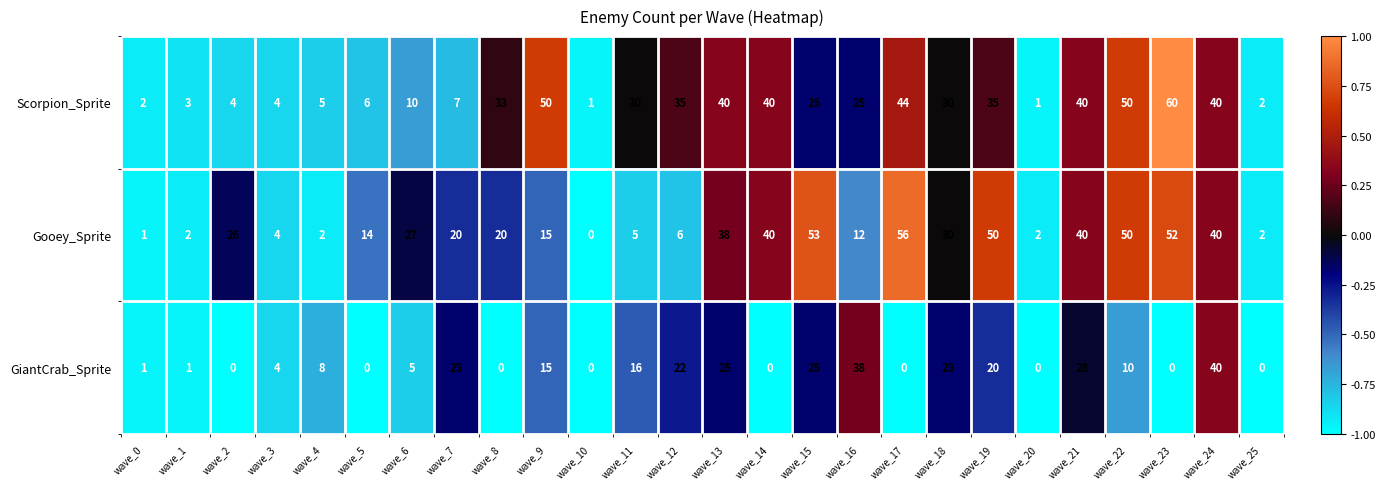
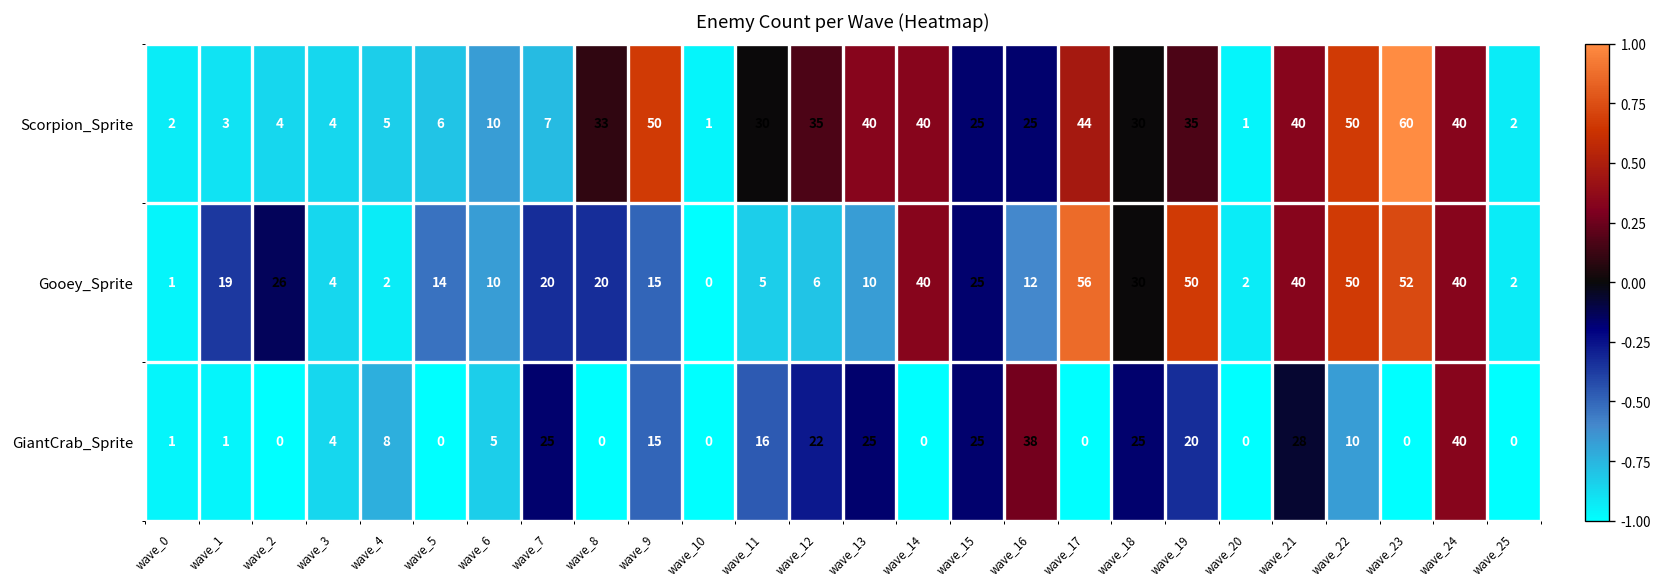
  {
    "Scorpion_Sprite": {
      "wave_0": 2,
      "wave_1": 3,
      "wave_2": 4,
      "wave_3": 4,
      "wave_4": 5,
      "wave_5": 6,
      "wave_6": 10,
      "wave_7": 7,
      "wave_8": 33,
      "wave_9": 50,
      "wave_10": 1,
      "wave_12": 35,
      "wave_13": 40,
      "wave_14": 40,
      "wave_15": 25,
      "wave_16": 25,
      "wave_17": 44,
      "wave_19": 35,
      "wave_20": 1,
      "wave_21": 40,
      "wave_22": 50,
      "wave_23": 60,
      "wave_24": 40,
      "wave_25": 2
    },
    "Gooey_Sprite": {
      "wave_0": 1,
-     "wave_1": 2,
+     "wave_1": 19,
      "wave_2": 26,
      "wave_3": 4,
      "wave_4": 2,
      "wave_5": 14,
-     "wave_6": 27,
+     "wave_6": 10,
      "wave_7": 20,
      "wave_8": 20,
      "wave_9": 15,
      "wave_10": 0,
      "wave_11": 5,
      "wave_12": 6,
-     "wave_13": 38,
+     "wave_13": 10,
      "wave_14": 40,
-     "wave_15": 53,
+     "wave_15": 25,
      "wave_16": 12,
      "wave_17": 56,
      "wave_19": 50,
      "wave_20": 2,
      "wave_21": 40,
      "wave_22": 50,
      "wave_23": 52,
      "wave_24": 40,
      "wave_25": 2
    },
    "GiantCrab_Sprite": {
      "wave_0": 1,
      "wave_1": 1,
      "wave_2": 0,
      "wave_3": 4,
      "wave_4": 8,
      "wave_5": 0,
      "wave_6": 5,
      "wave_7": 25,
      "wave_8": 0,
      "wave_9": 15,
      "wave_10": 0,
      "wave_11": 16,
      "wave_12": 22,
      "wave_13": 25,
      "wave_14": 0,
      "wave_15": 25,
      "wave_16": 38,
      "wave_17": 0,
      "wave_18": 25,
      "wave_19": 20,
      "wave_20": 0,
      "wave_21": 28,
      "wave_22": 10,
      "wave_23": 0,
      "wave_24": 40,
      "wave_25": 0
    }
  }
